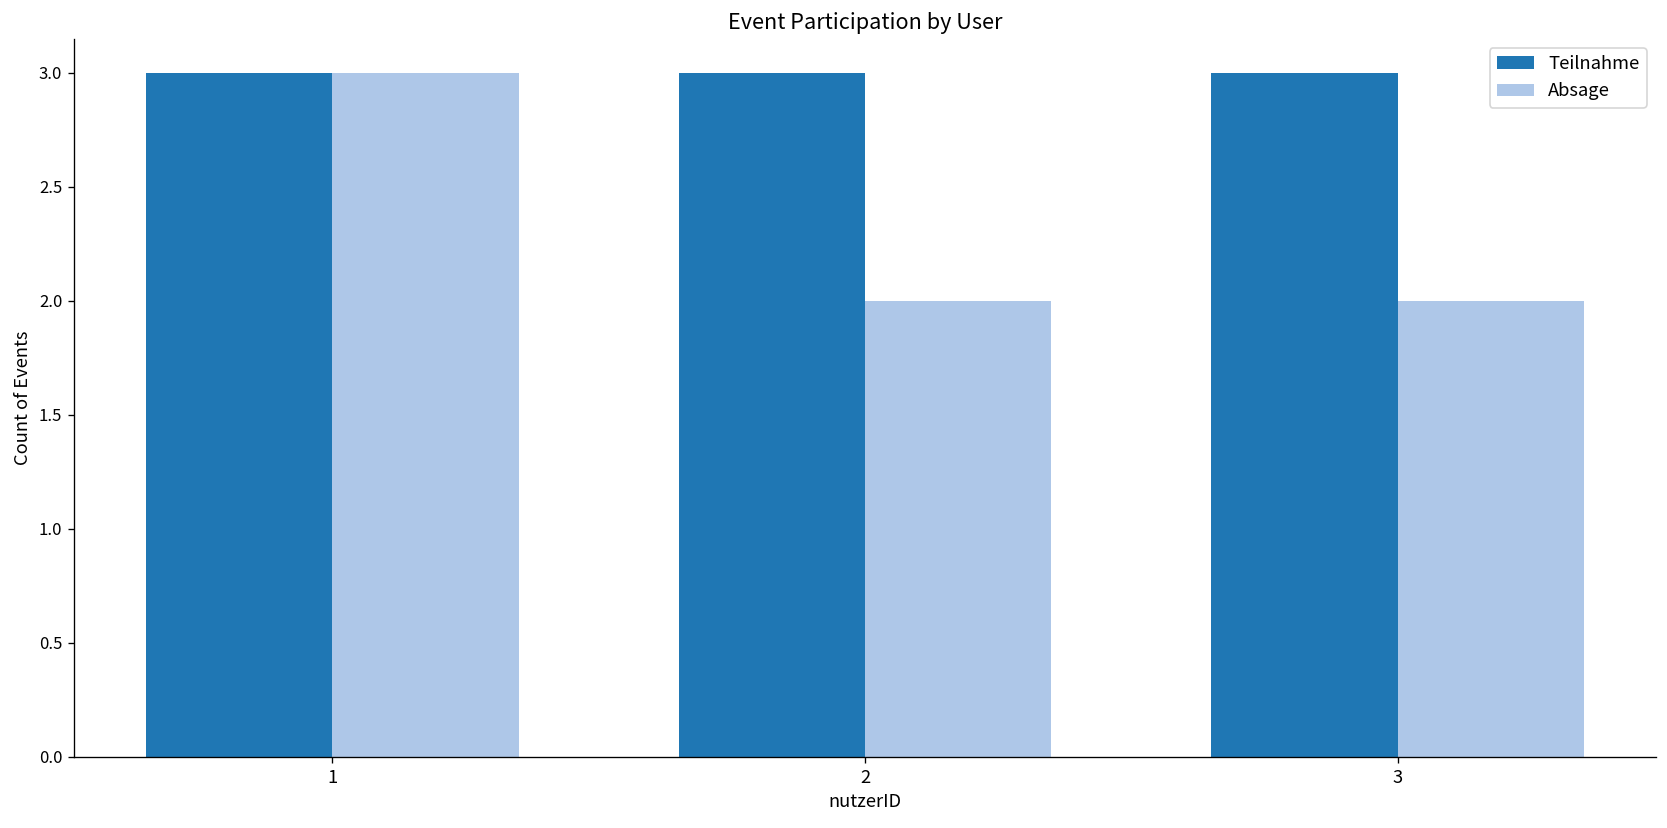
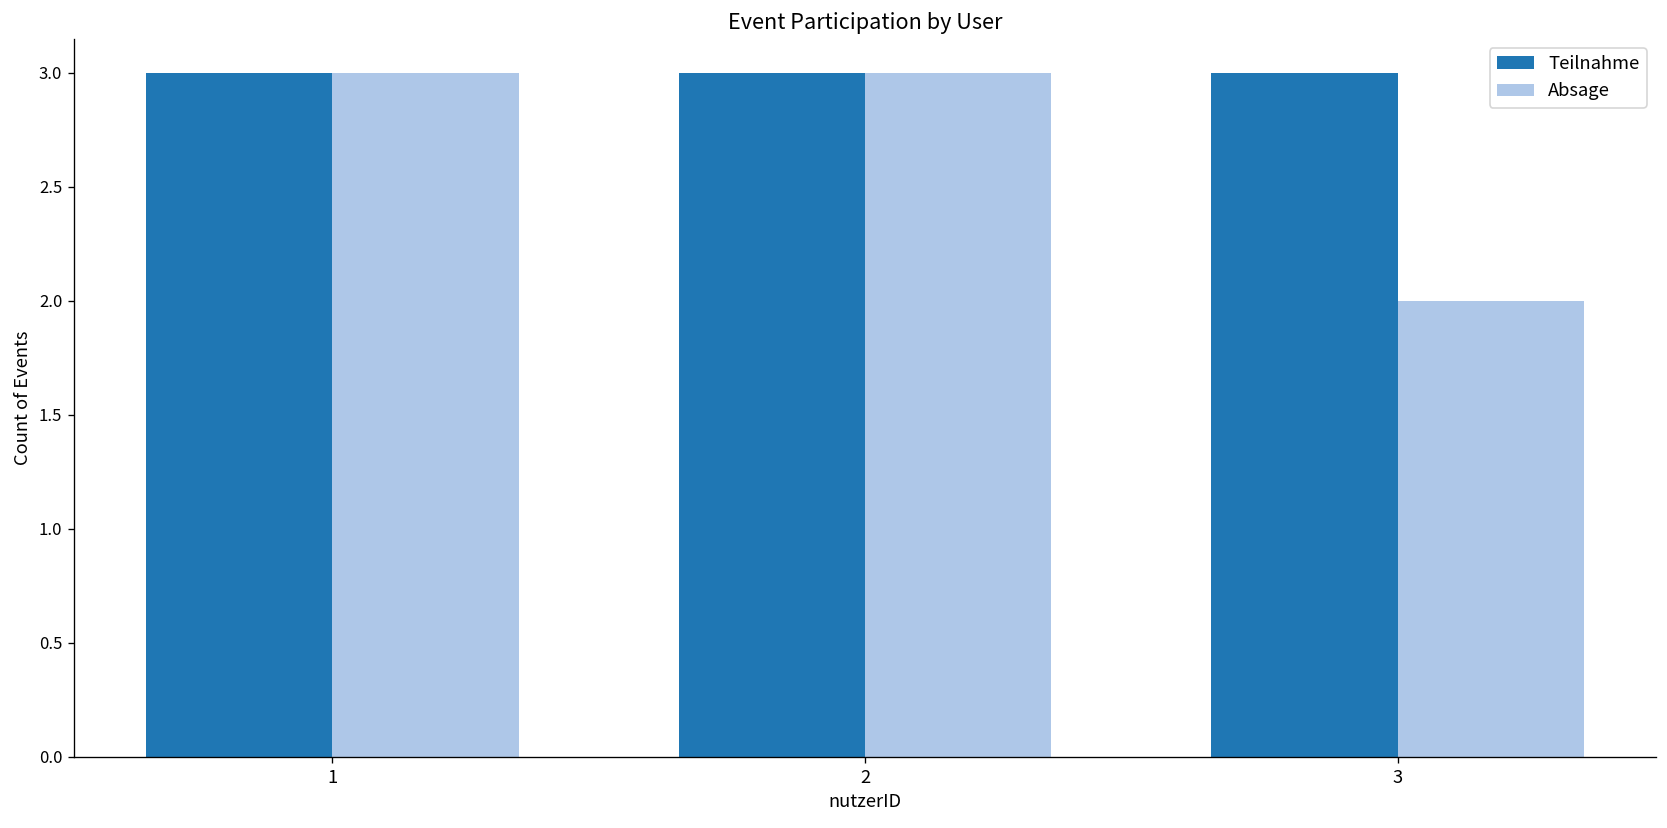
  {
    "Teilnahme": {
      "1": 3,
      "2": 3,
      "3": 3
    },
    "Absage": {
      "1": 3,
-     "2": 2,
+     "2": 3,
      "3": 2
    }
  }
